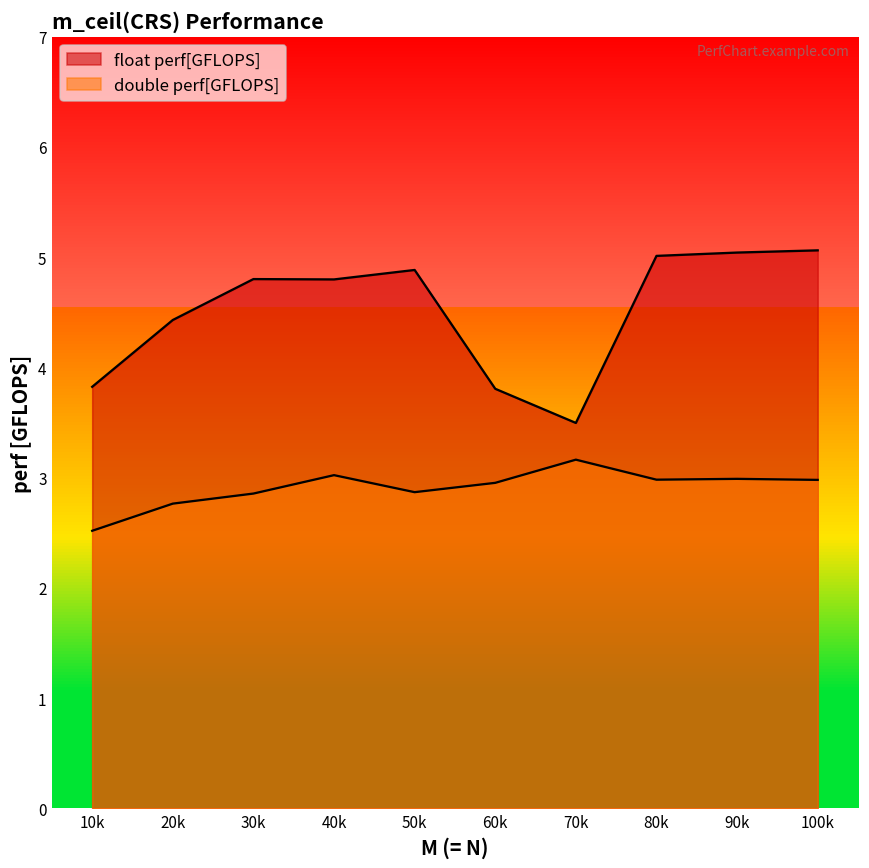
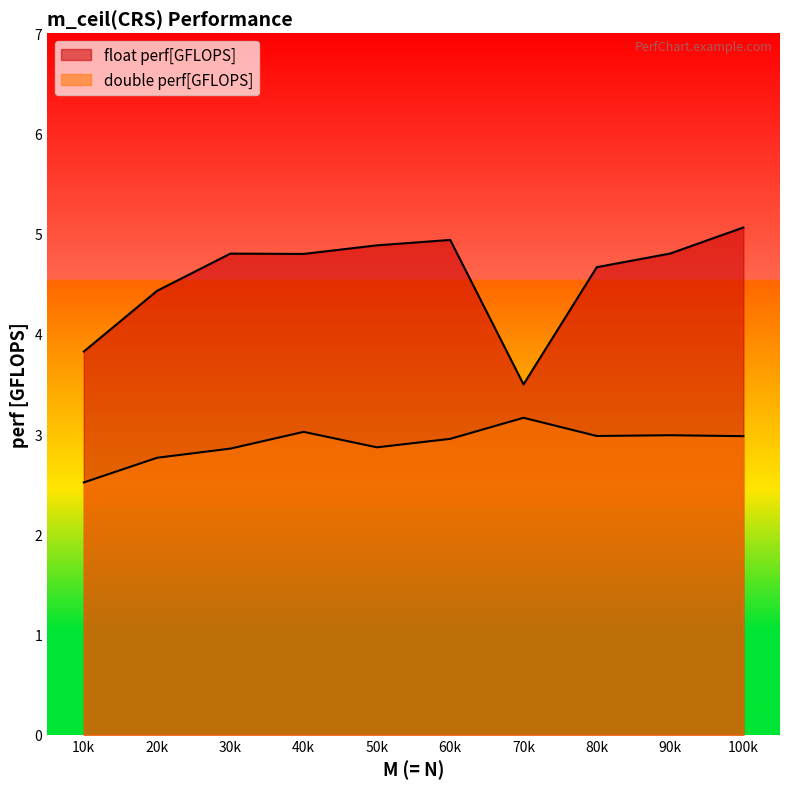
  {
    "float perf[GFLOPS]": {
      "10k": 3.82,
      "20k": 4.43,
      "30k": 4.80,
      "40k": 4.80,
      "50k": 4.88,
-     "60k": 3.81,
+     "60k": 4.94,
      "70k": 3.50,
-     "80k": 5.01,
-     "90k": 5.04,
+     "80k": 4.67,
+     "90k": 4.80,
      "100k": 5.06
    },
    "double perf[GFLOPS]": {
      "10k": 2.52,
      "20k": 2.76,
      "30k": 2.86,
      "40k": 3.02,
      "50k": 2.87,
      "60k": 2.95,
      "70k": 3.16,
      "80k": 2.98,
      "90k": 2.99,
      "100k": 2.98
    }
  }
